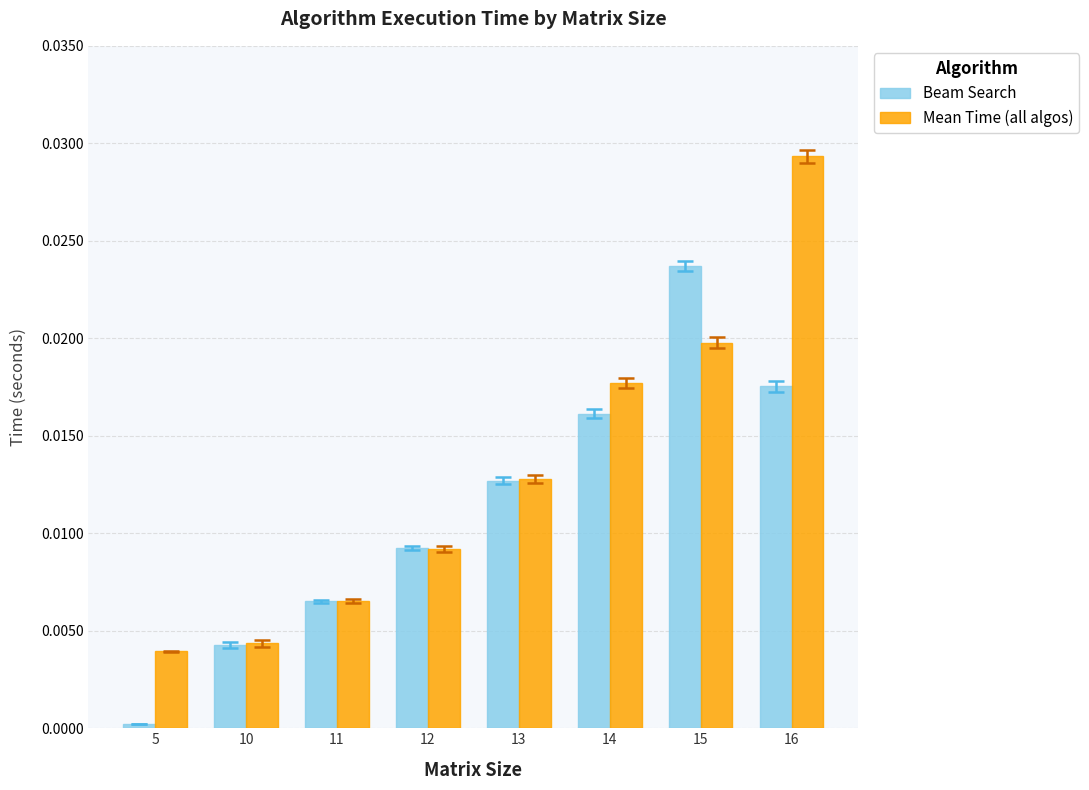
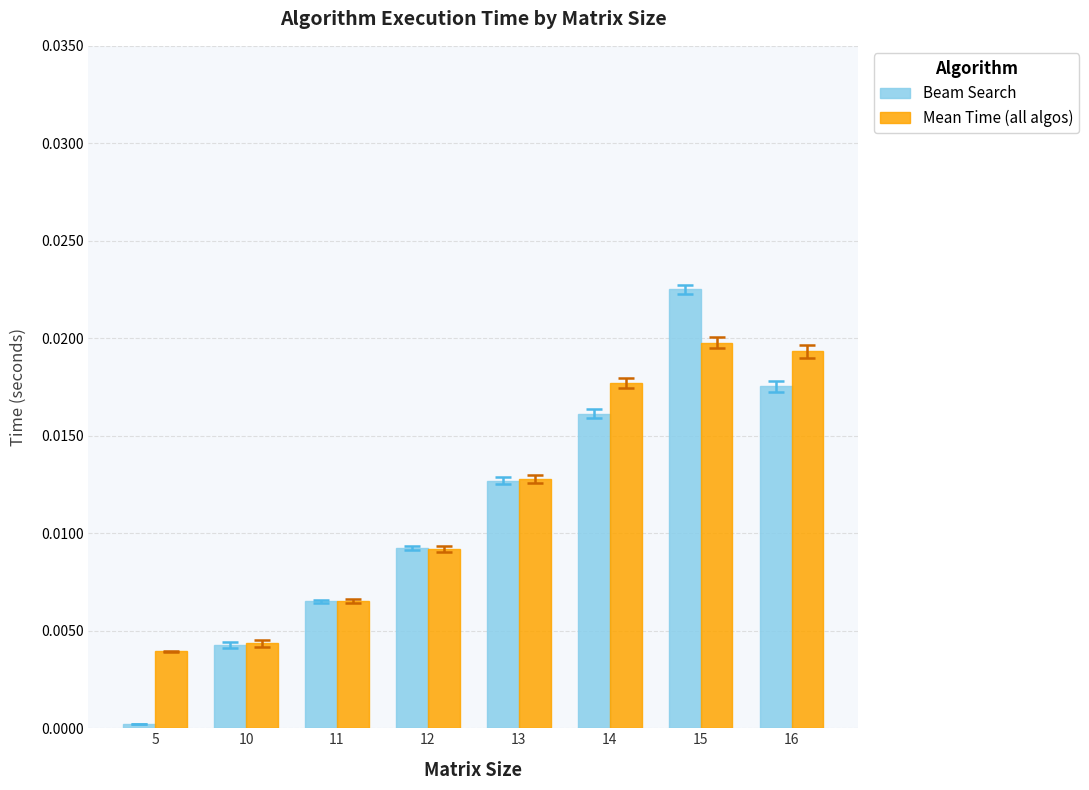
  {
    "Beam Search": {
      "5": 0.0002,
      "10": 0.0043,
      "11": 0.0065,
      "12": 0.0092,
      "13": 0.0127,
      "14": 0.0161,
-     "15": 0.0237,
+     "15": 0.0225,
      "16": 0.0175
    },
    "Mean Time (all algos)": {
      "5": 0.0039,
      "10": 0.0043,
      "11": 0.0065,
      "12": 0.0092,
      "13": 0.0128,
      "14": 0.0177,
      "15": 0.0198,
-     "16": 0.0293
+     "16": 0.0193
    }
  }
